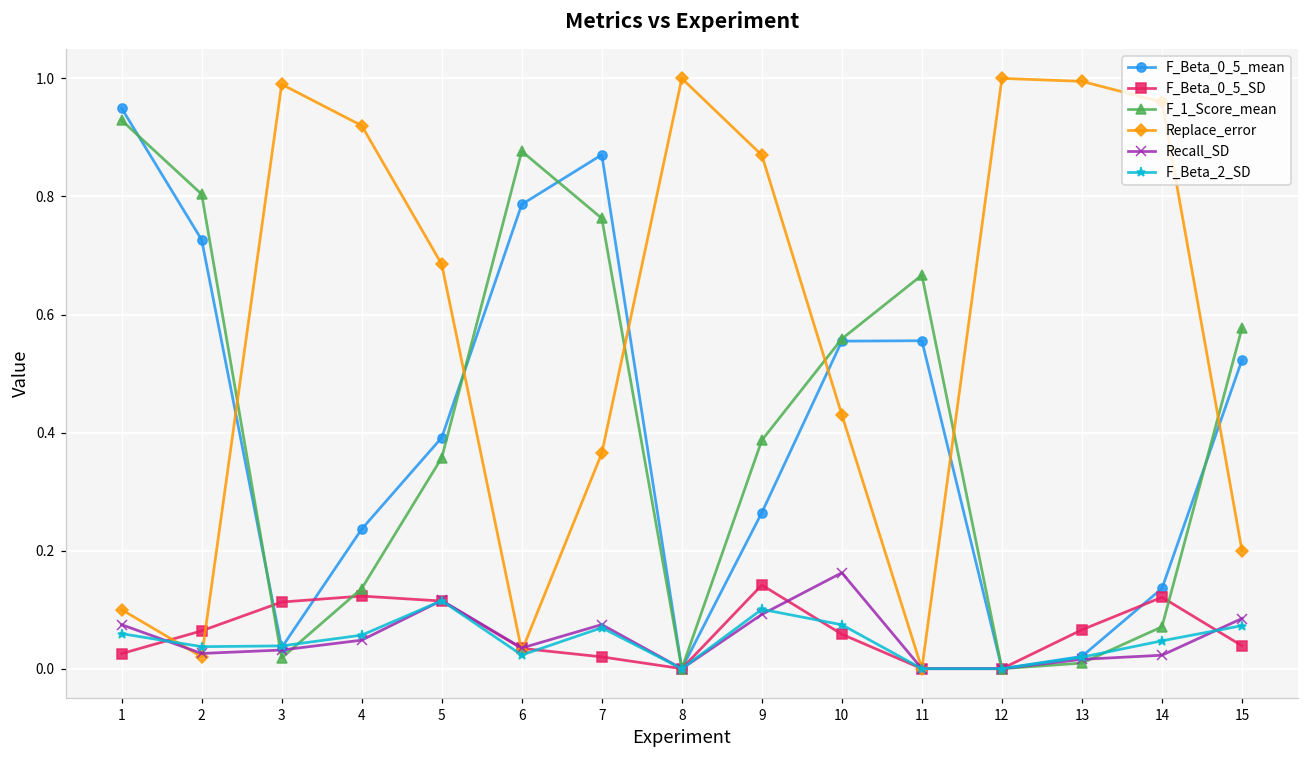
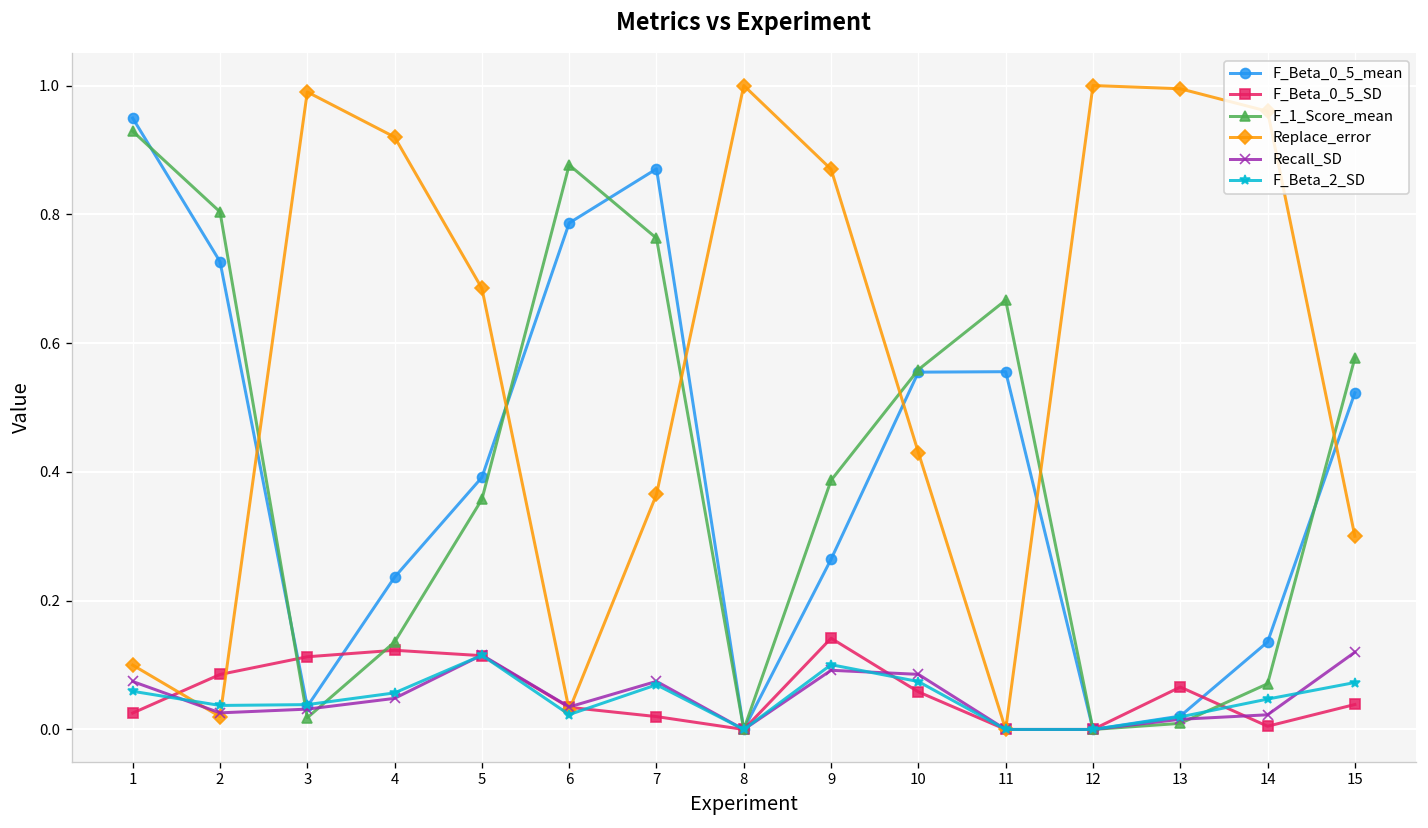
  {
    "F_Beta_0_5_SD": {
      "1": 0.03,
-     "2": 0.06,
+     "2": 0.09,
      "3": 0.11,
      "4": 0.12,
      "7": 0.02,
      "9": 0.14,
      "10": 0.06,
      "13": 0.07,
-     "14": 0.12,
+     "14": 0.01,
      "15": 0.04
    },
    "F_1_Score_mean": {
      "1": 0.93,
      "2": 0.80,
      "3": 0.02,
      "4": 0.14,
      "5": 0.36,
      "6": 0.88,
      "7": 0.76,
      "9": 0.39,
      "11": 0.67,
      "13": 0.01,
      "14": 0.07,
      "15": 0.58
    },
    "Replace_error": {
      "1": 0.1,
      "2": 0.02,
      "3": 0.99,
      "4": 0.92,
      "5": 0.69,
      "7": 0.37,
      "8": 1.0,
      "9": 0.87,
      "10": 0.43,
      "12": 1.0,
      "13": 1.00,
-     "15": 0.2
+     "15": 0.3
    },
    "Recall_SD": {
      "1": 0.07,
      "2": 0.03,
      "4": 0.05,
      "7": 0.07,
      "9": 0.09,
-     "10": 0.16,
+     "10": 0.09,
      "14": 0.02,
-     "15": 0.09
+     "15": 0.12
    }
  }
